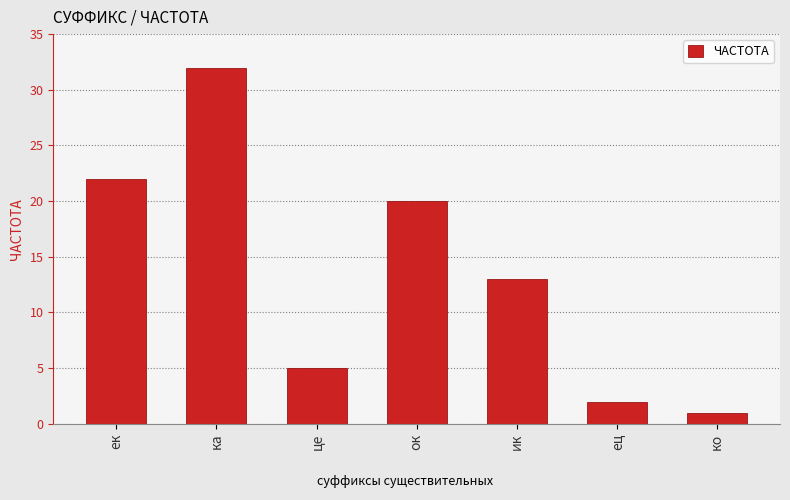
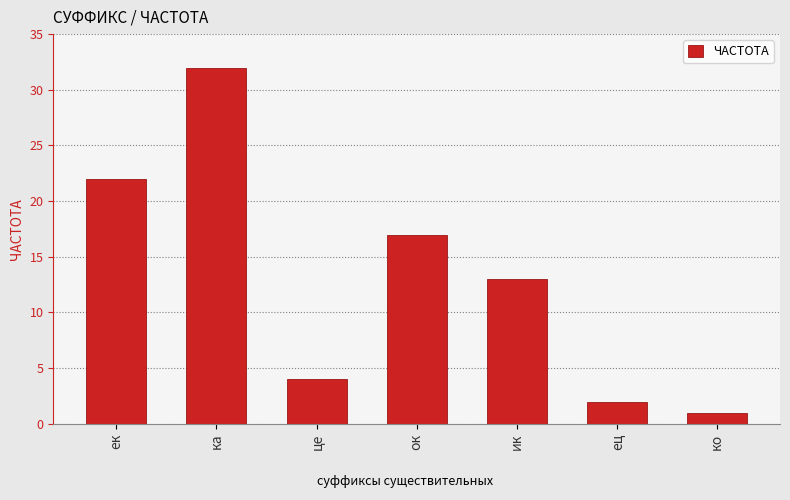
  {
    "ек": 22,
    "ка": 32,
-   "це": 5,
-   "ок": 20,
+   "це": 4,
+   "ок": 17,
    "ик": 13,
    "ец": 2,
    "ко": 1
  }
